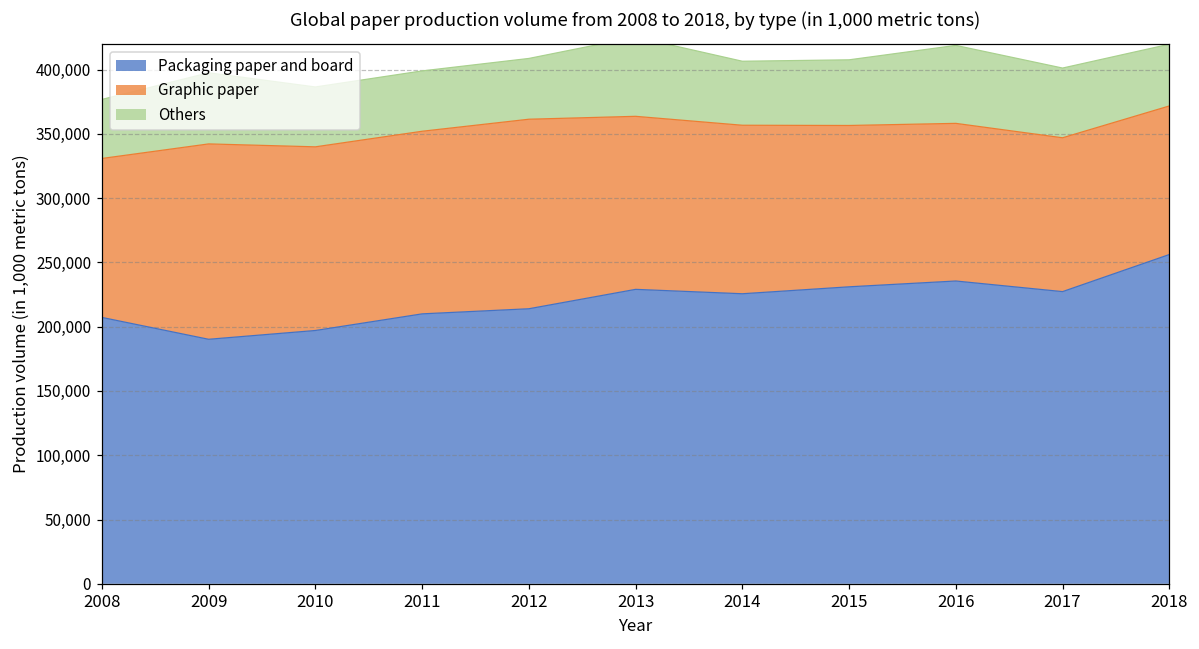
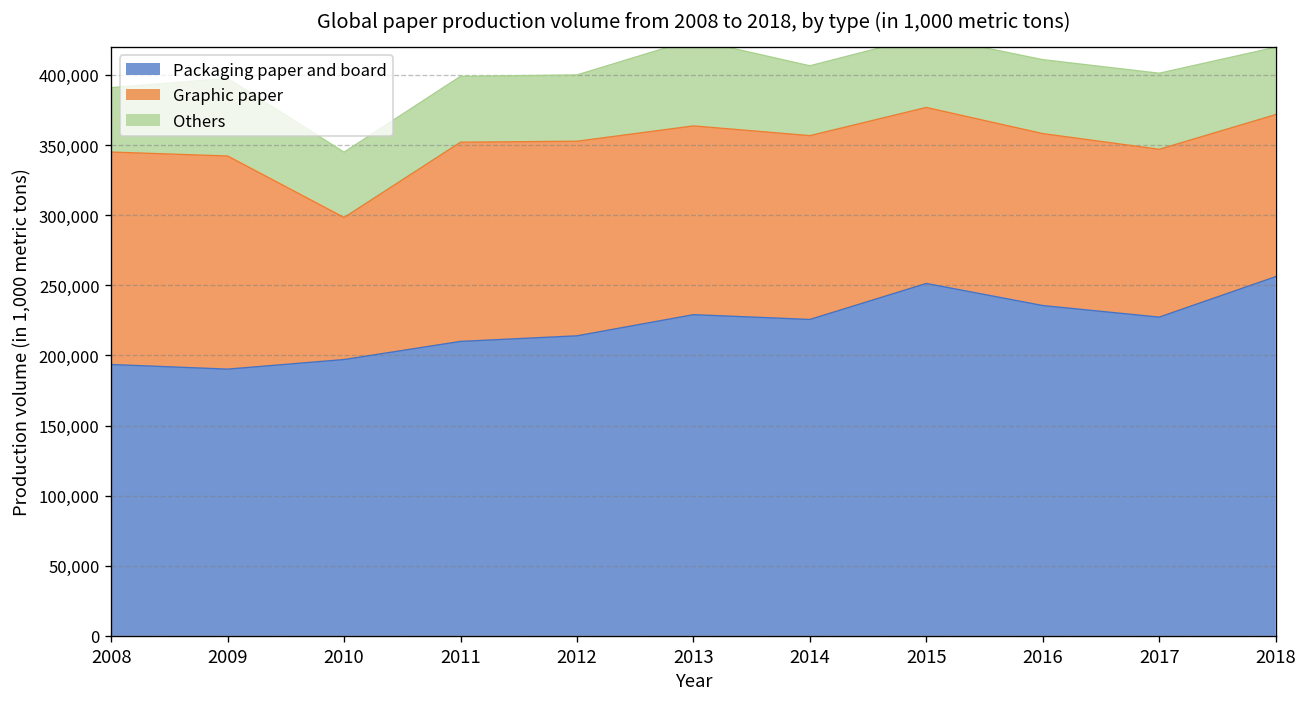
  {
    "Packaging paper and board": {
-     "2008": "207,000",
+     "2008": "194,000",
      "2009": "190,000",
      "2010": "197,000",
      "2011": "210,000",
      "2012": "214,000",
      "2013": "229,000",
      "2014": "226,000",
-     "2015": "231,000",
+     "2015": "251,000",
      "2016": "236,000",
      "2017": "227,000",
      "2018": "256,000"
    },
    "Graphic paper": {
-     "2008": "124,000",
+     "2008": "151,000",
      "2009": "152,000",
-     "2010": "143,000",
+     "2010": "101,000",
      "2011": "142,000",
-     "2012": "147,000",
+     "2012": "139,000",
      "2013": "135,000",
      "2014": "131,000",
      "2015": "126,000",
      "2016": "123,000",
      "2017": "120,000",
      "2018": "116,000"
    },
    "Others": {
      "2008": "46,000",
      "2011": "47,000",
      "2012": "47,000",
      "2014": "50,000",
-     "2016": "61,000",
+     "2016": "53,000",
      "2017": "54,000",
      "2018": "48,000"
    }
  }
